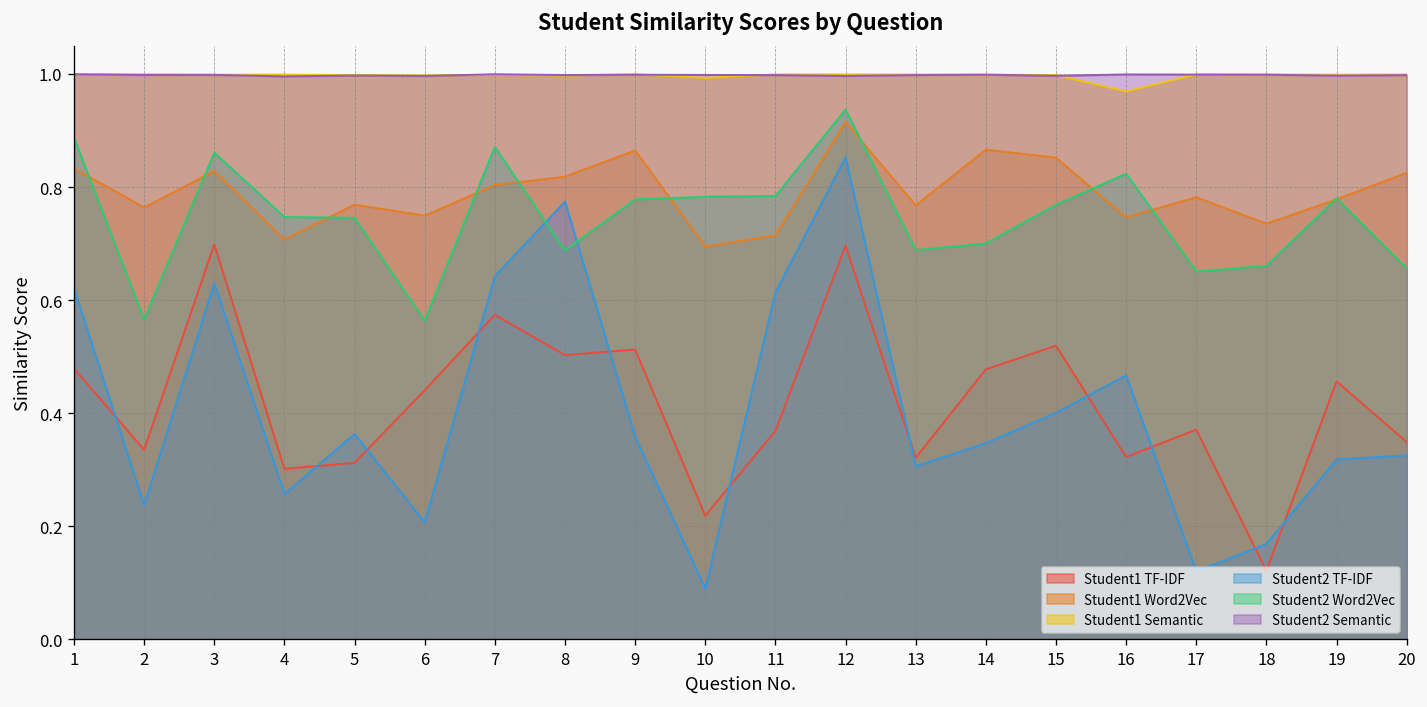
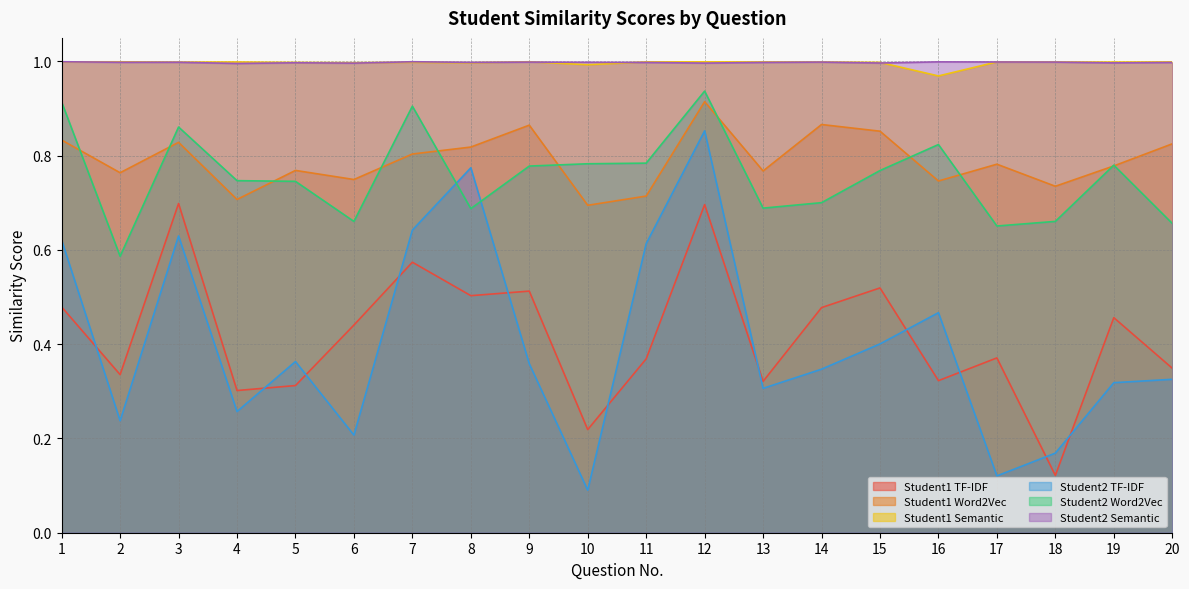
  {
    "Student1 Semantic": {
      "16": 0.97
    },
    "Student2 TF-IDF": {
      "1": 0.62,
      "2": 0.24,
      "3": 0.63,
      "4": 0.26,
      "5": 0.36,
      "6": 0.21,
      "7": 0.64,
      "8": 0.77,
      "9": 0.36,
      "10": 0.09,
      "11": 0.61,
      "12": 0.85,
      "13": 0.31,
      "14": 0.35,
      "15": 0.40,
      "16": 0.47,
      "17": 0.12,
      "18": 0.17,
      "19": 0.32,
      "20": 0.33
    },
    "Student2 Word2Vec": {
-     "1": 0.89,
-     "2": 0.57,
+     "1": 0.91,
+     "2": 0.59,
      "3": 0.86,
      "4": 0.75,
      "5": 0.75,
-     "6": 0.56,
-     "7": 0.87,
+     "6": 0.66,
+     "7": 0.91,
      "8": 0.69,
      "9": 0.78,
      "10": 0.78,
      "11": 0.78,
      "12": 0.94,
      "13": 0.69,
      "14": 0.70,
      "15": 0.77,
      "16": 0.82,
      "17": 0.65,
      "18": 0.66,
      "20": 0.66
    },
    "Student2 Semantic": {
      "16": 1.00
    }
  }
